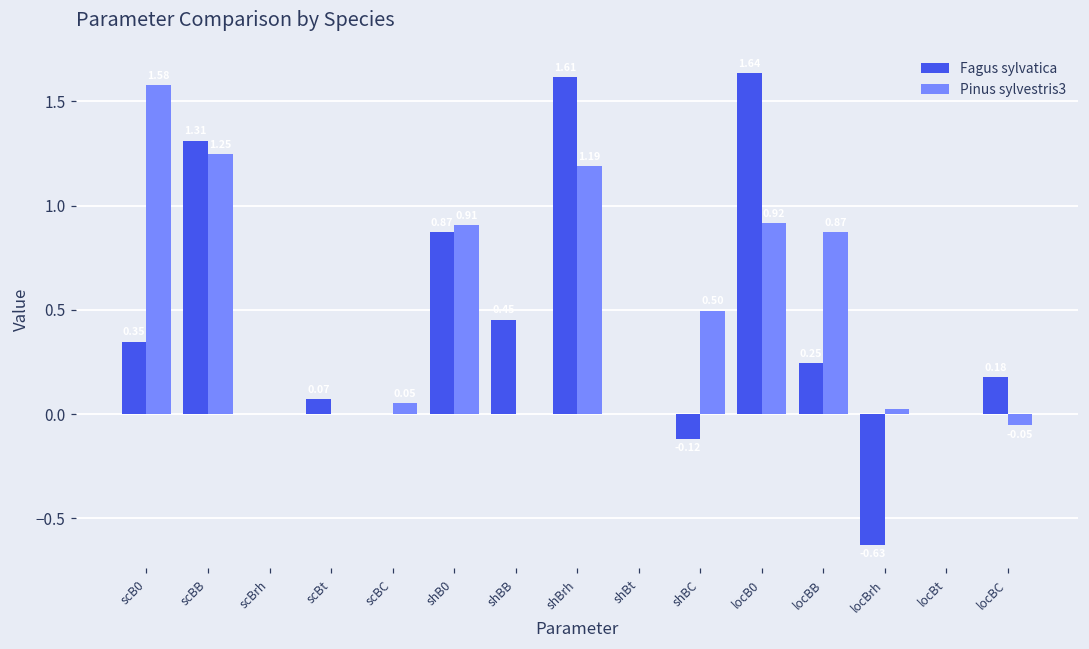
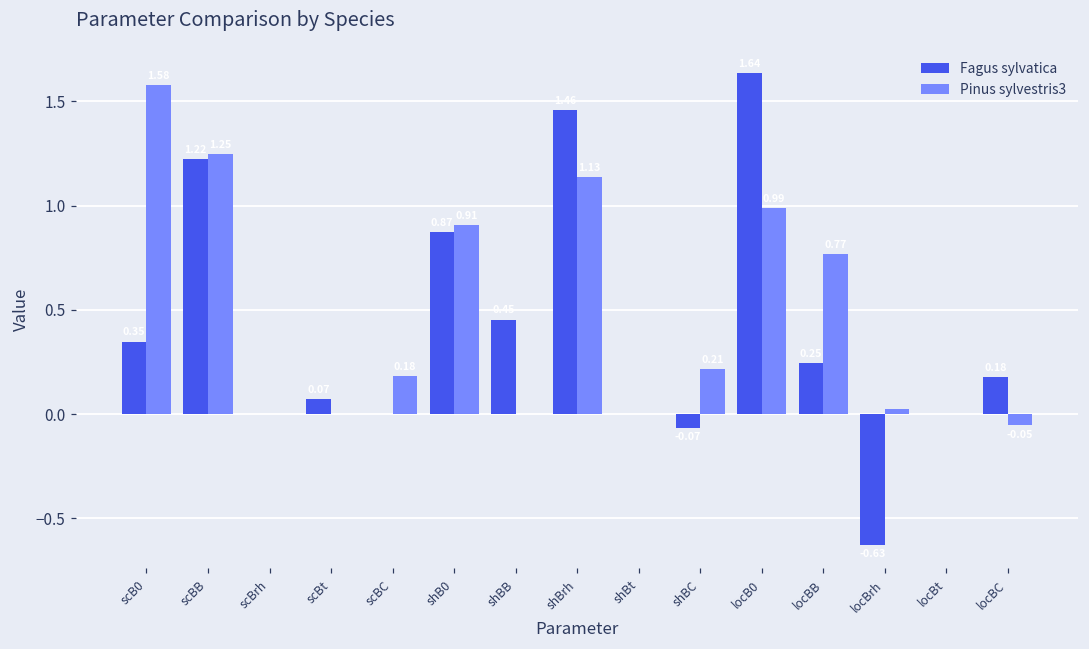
  {
    "Fagus sylvatica": {
      "scB0": 0.35,
-     "scBB": 1.31,
+     "scBB": 1.22,
      "scBrh": 0.00,
      "scBt": 0.07,
      "scBC": 0.00,
      "shB0": 0.87,
      "shBB": 0.45,
-     "shBrh": 1.61,
+     "shBrh": 1.46,
      "shBt": 0.00,
-     "shBC": -0.12,
+     "shBC": -0.07,
      "locB0": 1.64,
      "locBB": 0.25,
      "locBrh": -0.63,
      "locBt": 0.00,
      "locBC": 0.18
    },
    "Pinus sylvestris3": {
      "scB0": 1.58,
      "scBB": 1.25,
      "scBrh": 0.00,
      "scBt": 0.00,
-     "scBC": 0.05,
+     "scBC": 0.18,
      "shB0": 0.91,
      "shBB": 0.00,
-     "shBrh": 1.19,
+     "shBrh": 1.13,
      "shBt": 0.00,
-     "shBC": 0.50,
-     "locB0": 0.92,
-     "locBB": 0.87,
+     "shBC": 0.21,
+     "locB0": 0.99,
+     "locBB": 0.77,
      "locBrh": 0.02,
      "locBt": 0.00,
      "locBC": -0.05
    }
  }
